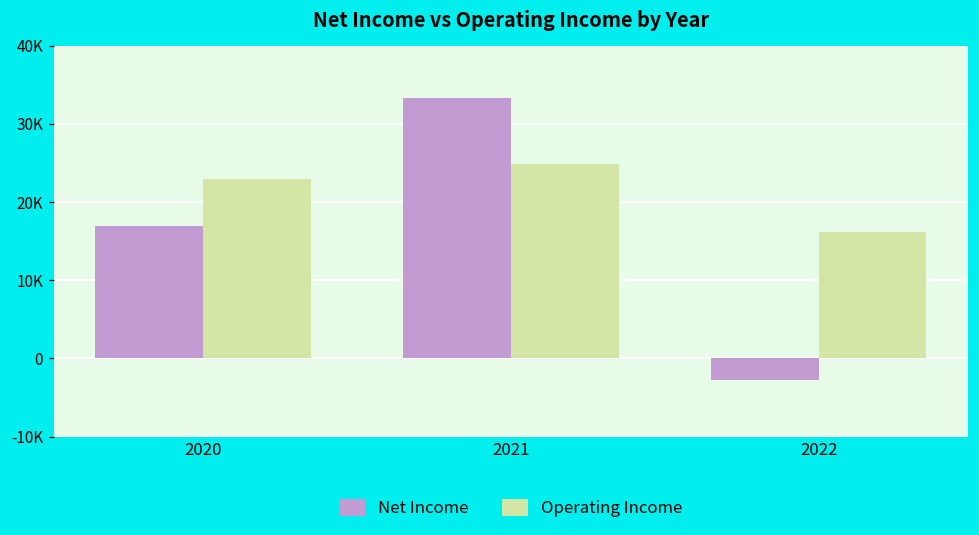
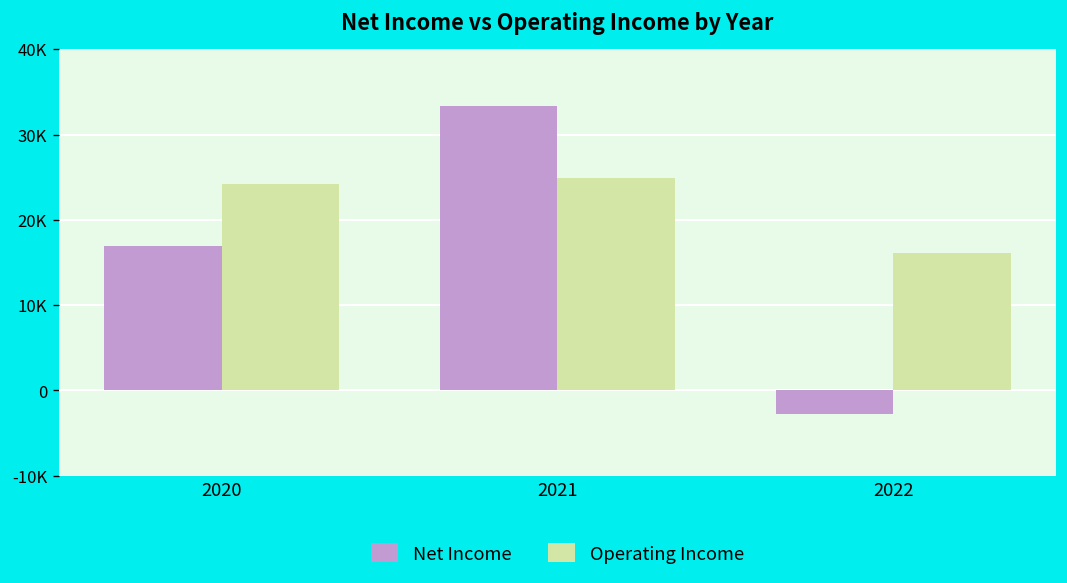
  {
    "Net Income": {
      "2020": 17000,
      "2021": 33000,
      "2022": -3000
    },
    "Operating Income": {
-     "2020": 23000,
+     "2020": 24000,
      "2021": 25000,
      "2022": 16000
    }
  }
